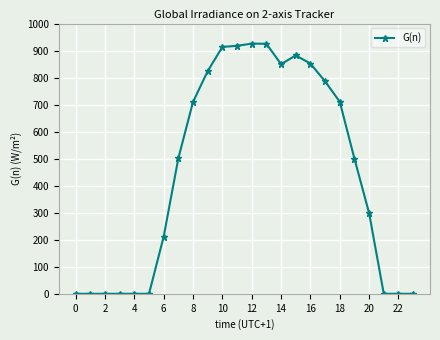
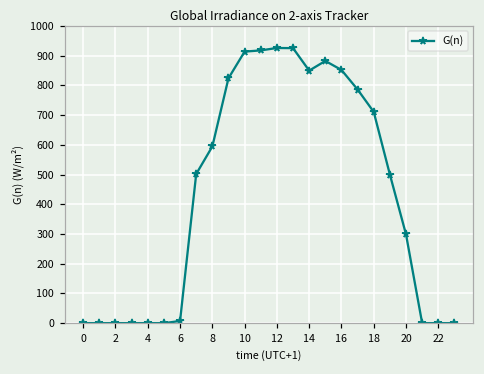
  {
    "0": 0,
    "2": 0,
    "4": 0,
-   "6": 210,
-   "8": 710,
+   "6": 10,
+   "8": 590,
    "10": 910,
    "12": 930,
    "14": 850,
    "16": 850,
    "18": 710,
    "20": 300,
    "22": 0
  }
